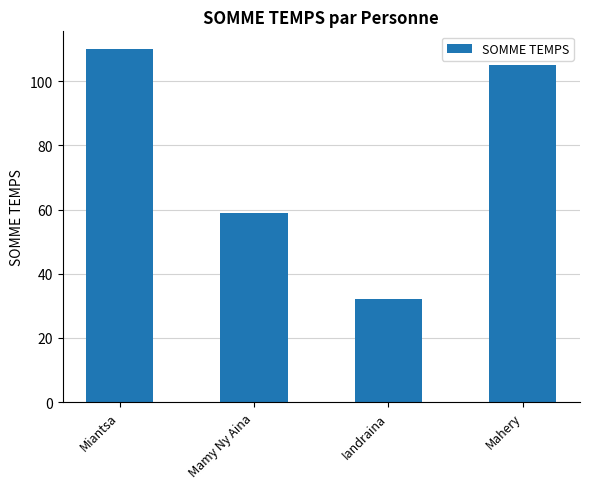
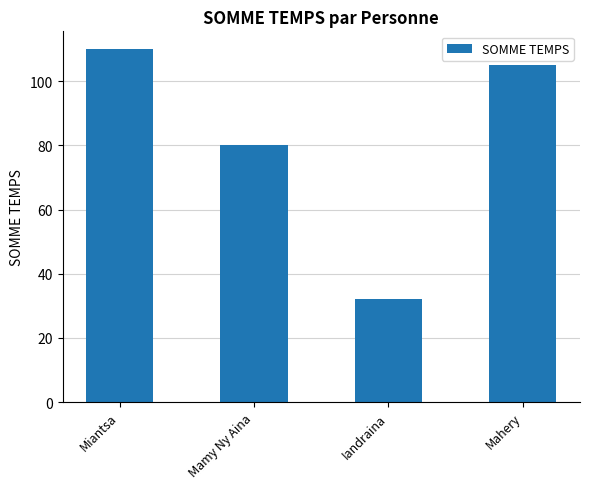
  {
    "Miantsa": 110,
-   "Mamy Ny Aina": 59,
+   "Mamy Ny Aina": 80,
    "Iandraina": 32,
    "Mahery": 105
  }
